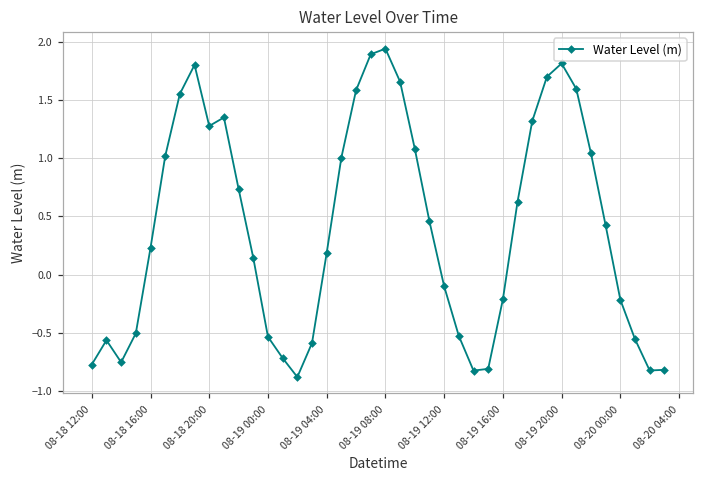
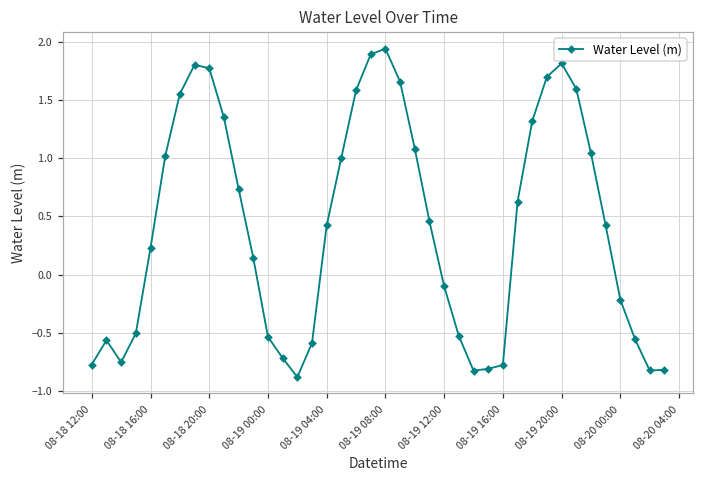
  {
    "08-18 12:00": -0.77,
    "08-18 16:00": 0.23,
-   "08-18 20:00": 1.28,
+   "08-18 20:00": 1.77,
    "08-19 00:00": -0.53,
-   "08-19 04:00": 0.19,
+   "08-19 04:00": 0.42,
    "08-19 08:00": 1.94,
    "08-19 12:00": -0.10,
-   "08-19 16:00": -0.21,
+   "08-19 16:00": -0.77,
    "08-19 20:00": 1.81,
    "08-20 00:00": -0.21
  }
